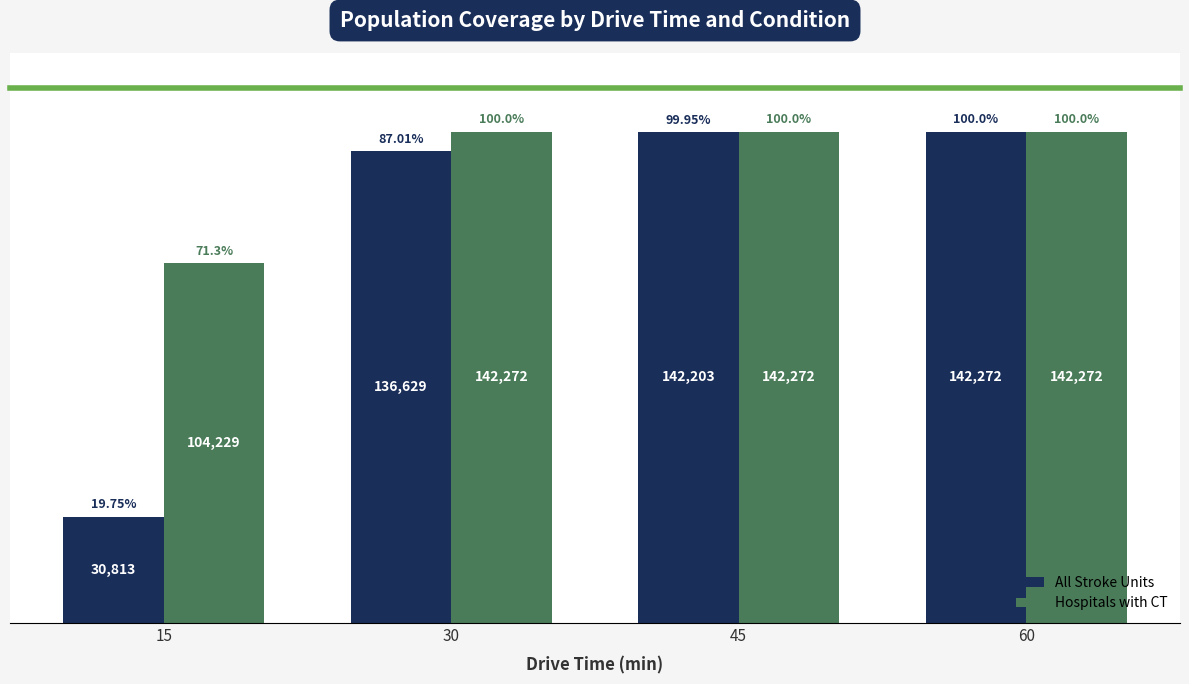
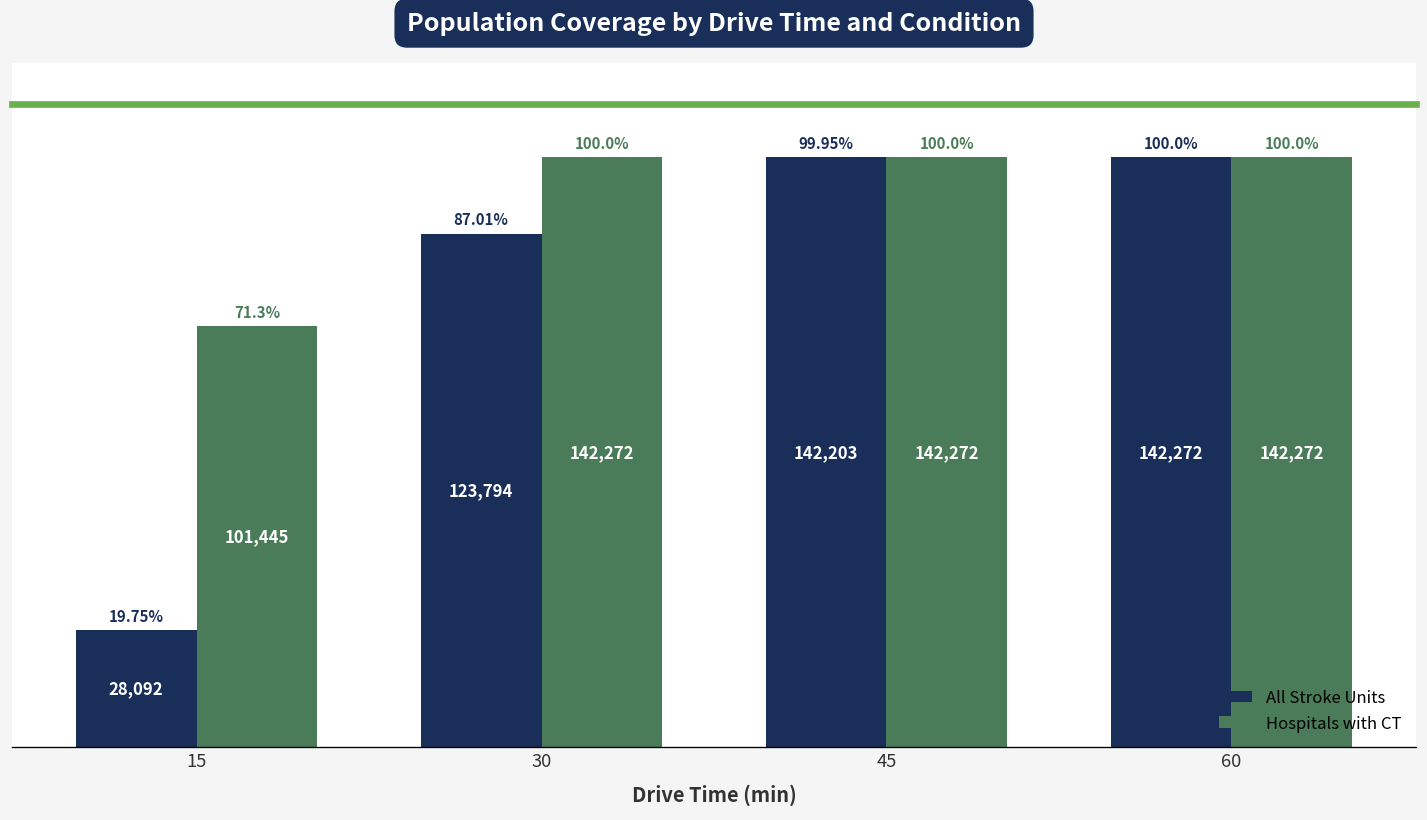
  {
    "All Stroke Units": {
-     "15": "30,813",
-     "30": "136,629",
+     "15": "28,092",
+     "30": "123,794",
      "45": "142,203",
      "60": "142,272"
    },
    "Hospitals with CT": {
-     "15": "104,229",
+     "15": "101,445",
      "30": "142,272",
      "45": "142,272",
      "60": "142,272"
    }
  }
